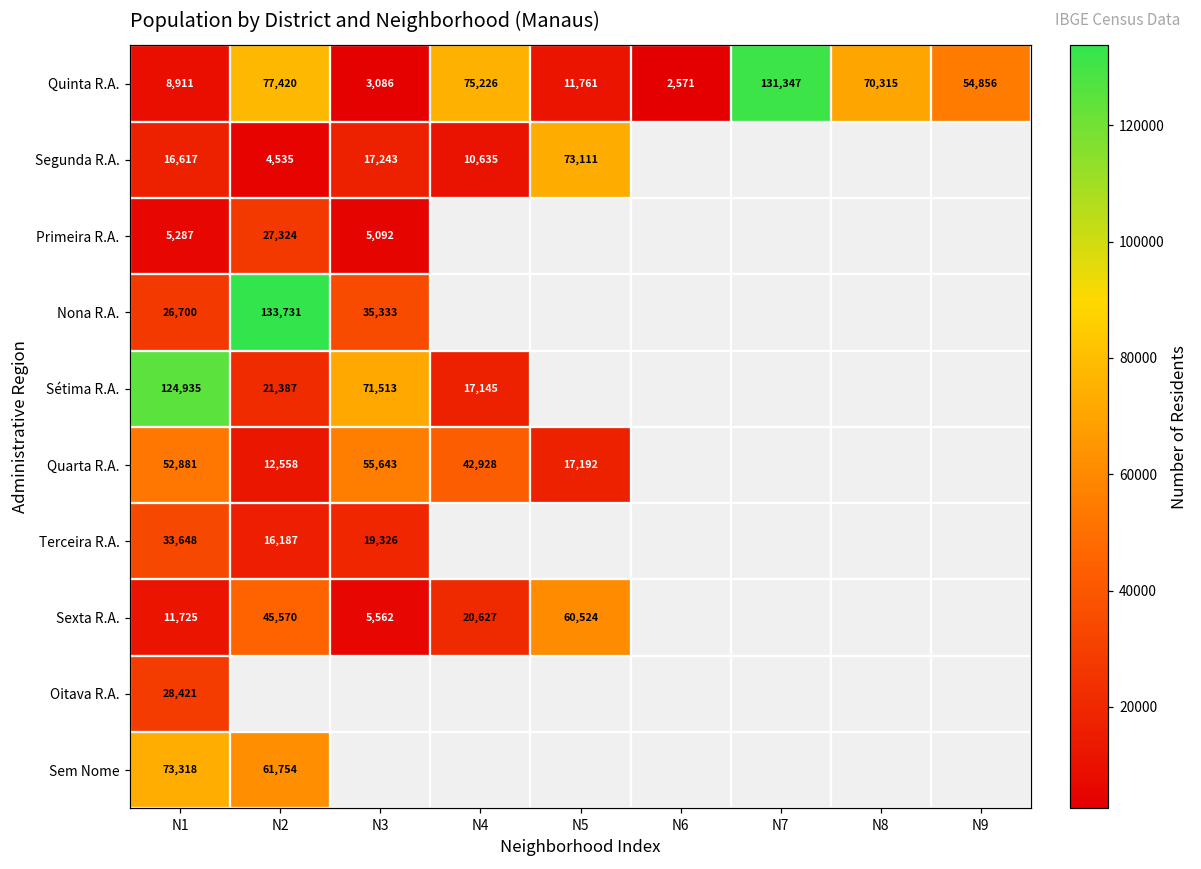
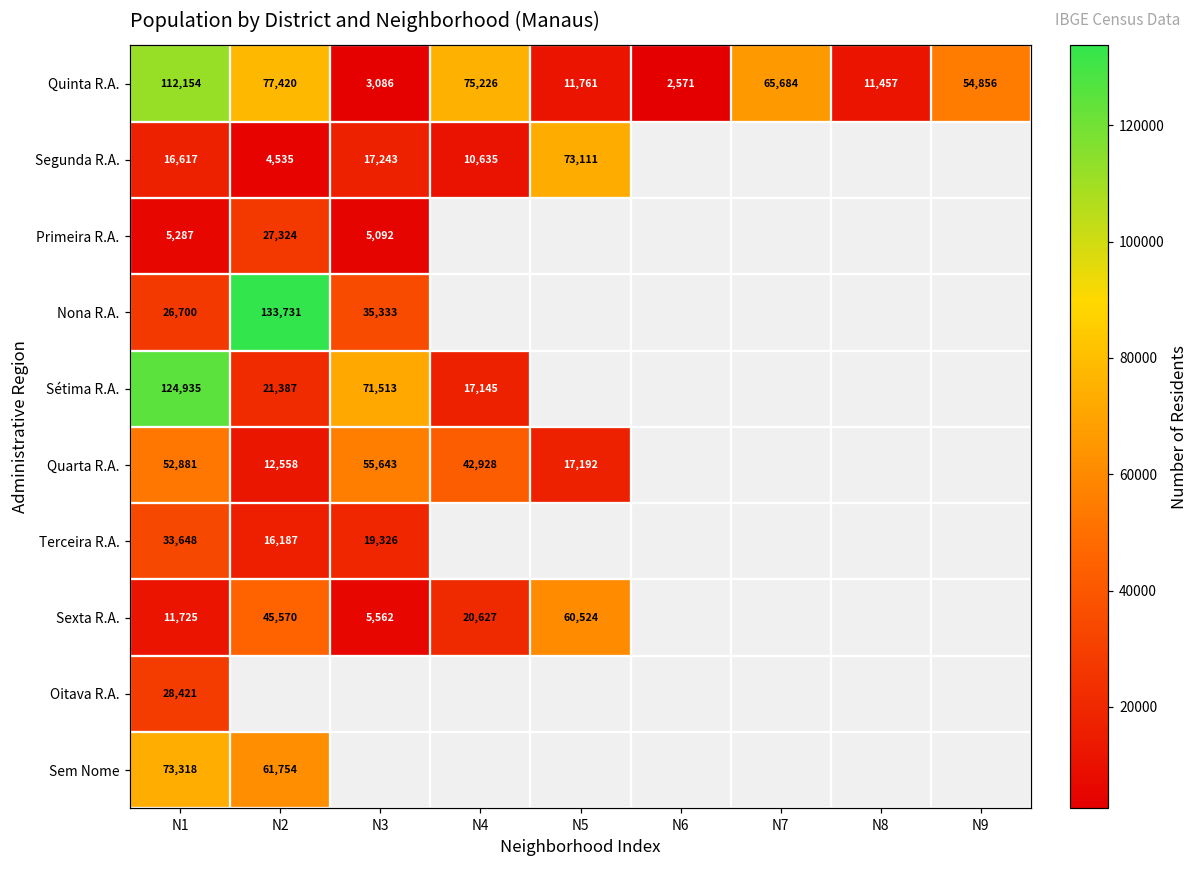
  {
    "Quinta R.A.": {
-     "N1": "8,911",
+     "N1": "112,154",
      "N2": "77,420",
      "N3": "3,086",
      "N4": "75,226",
      "N5": "11,761",
      "N6": "2,571",
-     "N7": "131,347",
-     "N8": "70,315",
+     "N7": "65,684",
+     "N8": "11,457",
      "N9": "54,856"
    },
    "Segunda R.A.": {
      "N1": "16,617",
      "N2": "4,535",
      "N3": "17,243",
      "N4": "10,635",
      "N5": "73,111"
    },
    "Primeira R.A.": {
      "N1": "5,287",
      "N2": "27,324",
      "N3": "5,092"
    },
    "Nona R.A.": {
      "N1": "26,700",
      "N2": "133,731",
      "N3": "35,333"
    },
    "Sétima R.A.": {
      "N1": "124,935",
      "N2": "21,387",
      "N3": "71,513",
      "N4": "17,145"
    },
    "Quarta R.A.": {
      "N1": "52,881",
      "N2": "12,558",
      "N3": "55,643",
      "N4": "42,928",
      "N5": "17,192"
    },
    "Terceira R.A.": {
      "N1": "33,648",
      "N2": "16,187",
      "N3": "19,326"
    },
    "Sexta R.A.": {
      "N1": "11,725",
      "N2": "45,570",
      "N3": "5,562",
      "N4": "20,627",
      "N5": "60,524"
    },
    "Oitava R.A.": {
      "N1": "28,421"
    },
    "Sem Nome": {
      "N1": "73,318",
      "N2": "61,754"
    }
  }
